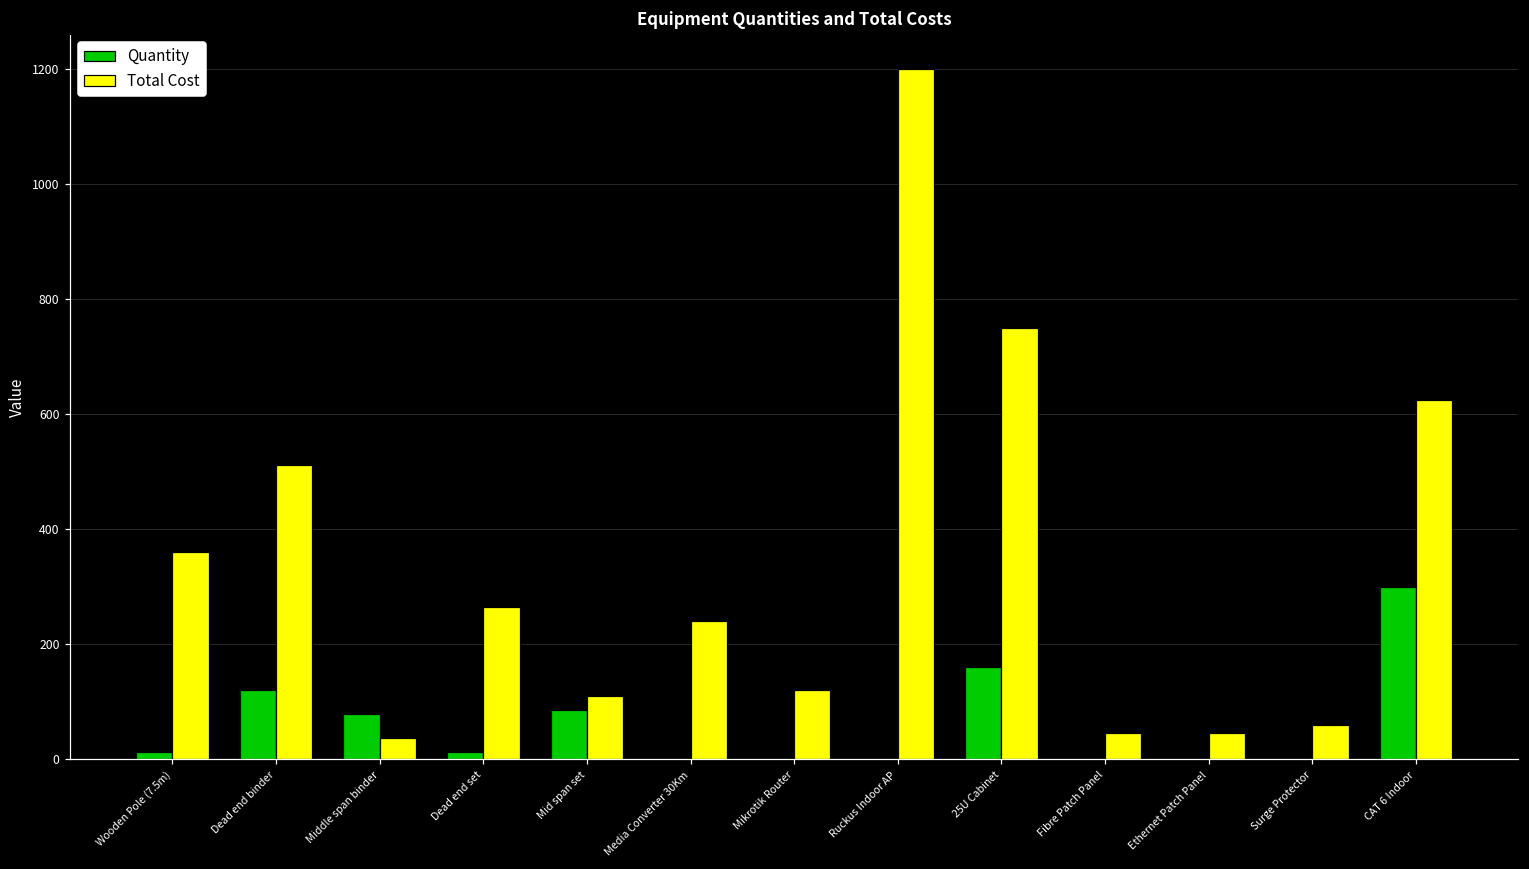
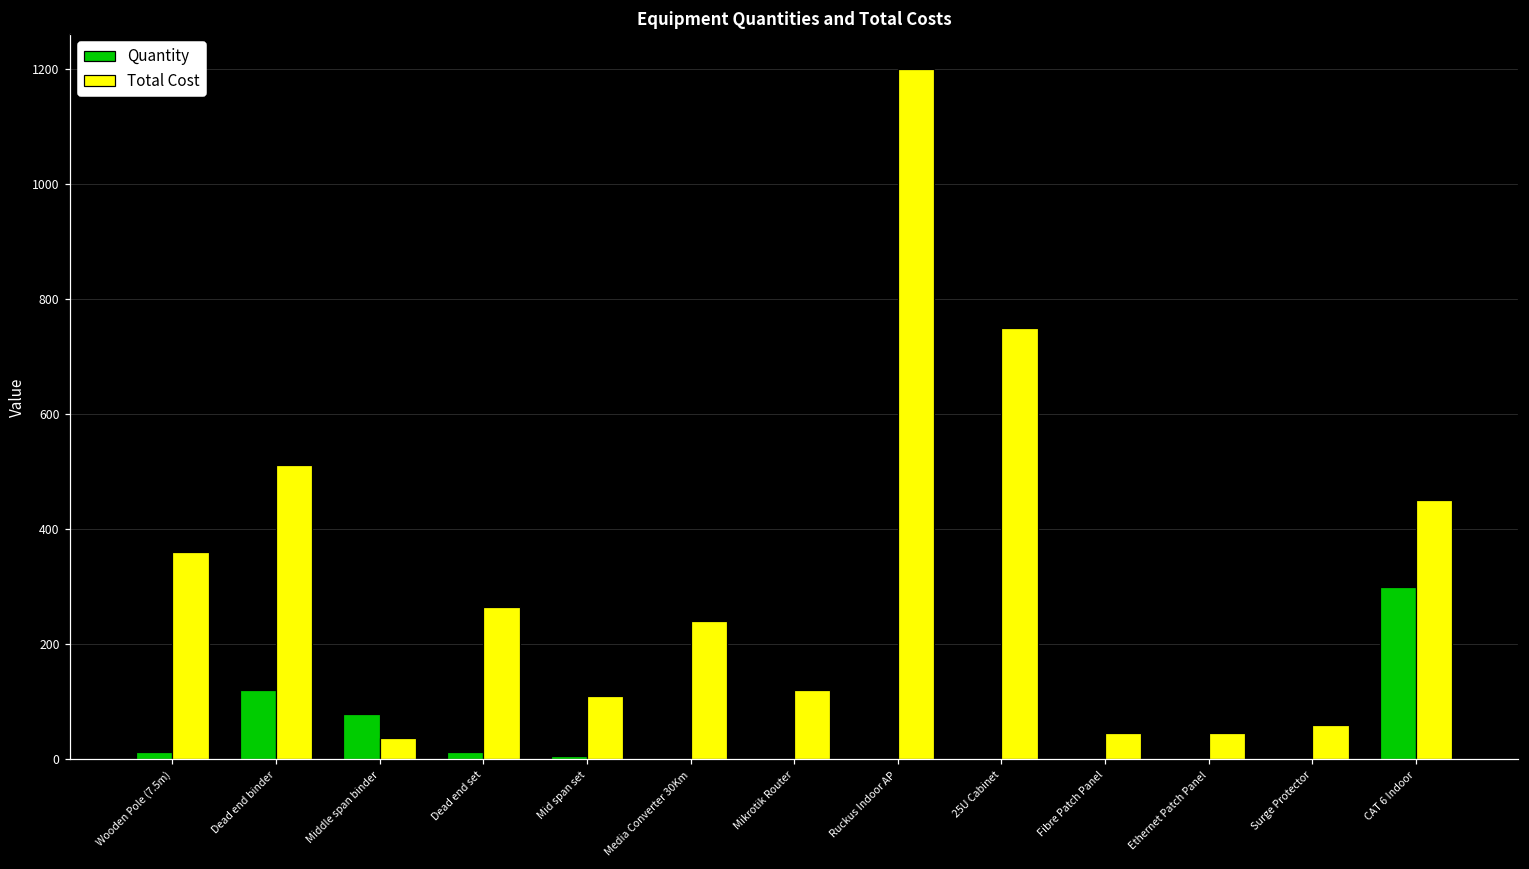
  {
    "Quantity": {
      "Wooden Pole (7.5m)": 10,
      "Dead end binder": 120,
      "Middle span binder": 80,
      "Dead end set": 10,
-     "Mid span set": 90,
-     "25U Cabinet": 160,
+     "Mid span set": 10,
+     "25U Cabinet": 0,
      "CAT 6 Indoor": 300
    },
    "Total Cost": {
      "Wooden Pole (7.5m)": 360,
      "Dead end binder": 510,
      "Middle span binder": 40,
      "Dead end set": 260,
      "Mid span set": 110,
      "Media Converter 30Km": 240,
      "Mikrotik Router": 120,
      "Ruckus Indoor AP": 1200,
      "25U Cabinet": 750,
      "Fibre Patch Panel": 50,
      "Ethernet Patch Panel": 50,
      "Surge Protector": 60,
-     "CAT 6 Indoor": 620
+     "CAT 6 Indoor": 450
    }
  }
